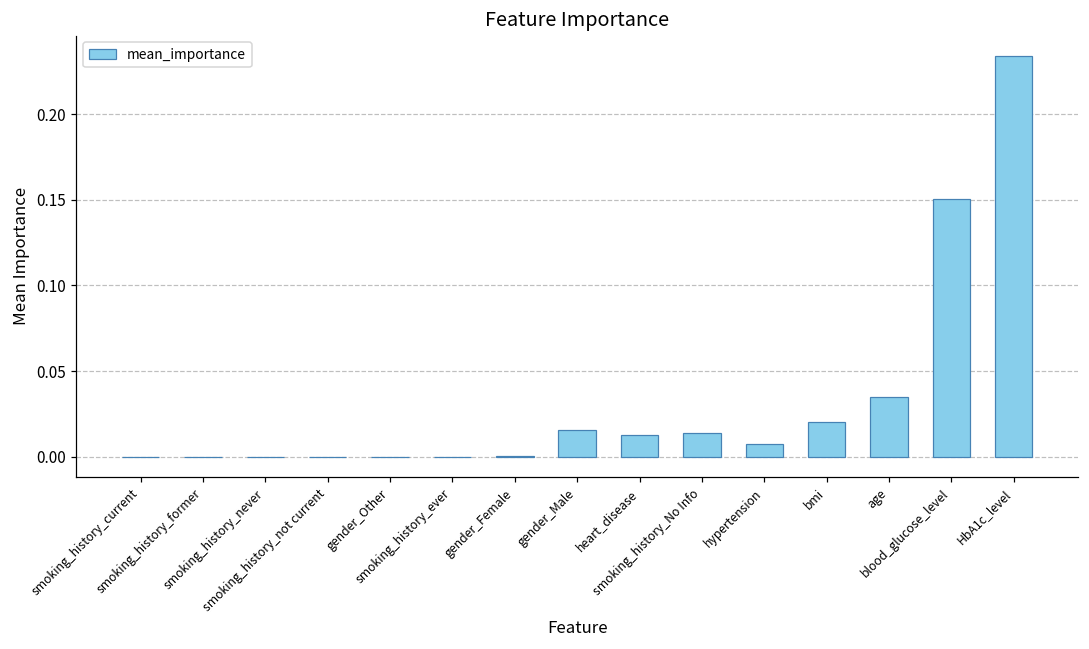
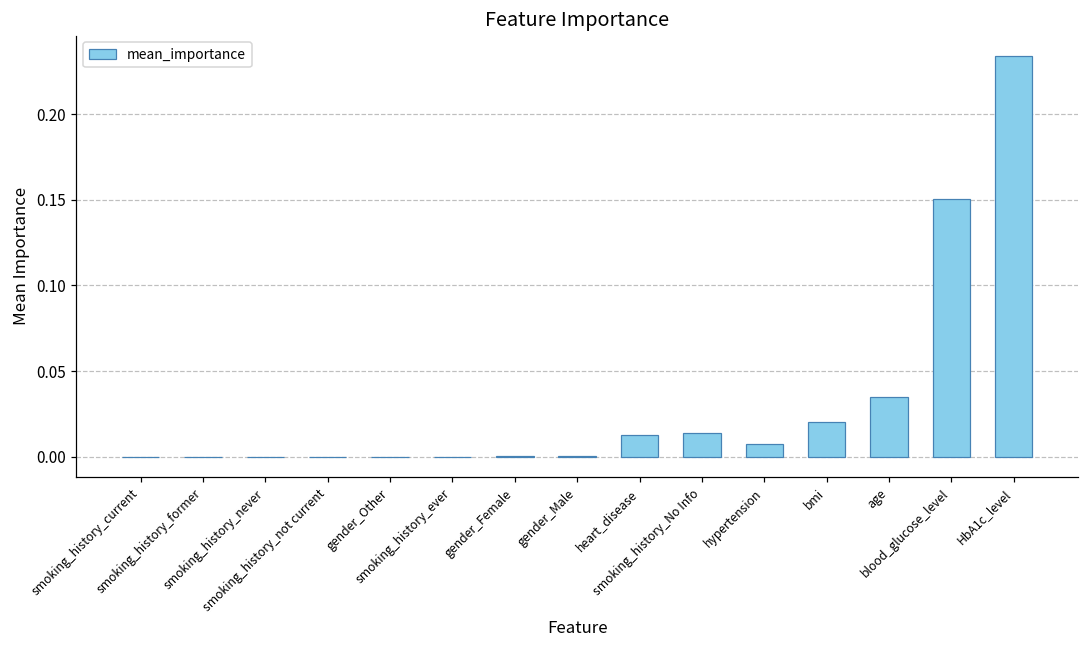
  {
    "gender_Other": 0.000,
-   "gender_Male": 0.016,
+   "gender_Male": 0.000,
    "heart_disease": 0.013,
    "smoking_history_No Info": 0.014,
    "hypertension": 0.007,
    "bmi": 0.020,
    "age": 0.035,
    "blood_glucose_level": 0.150,
    "HbA1c_level": 0.234
  }
